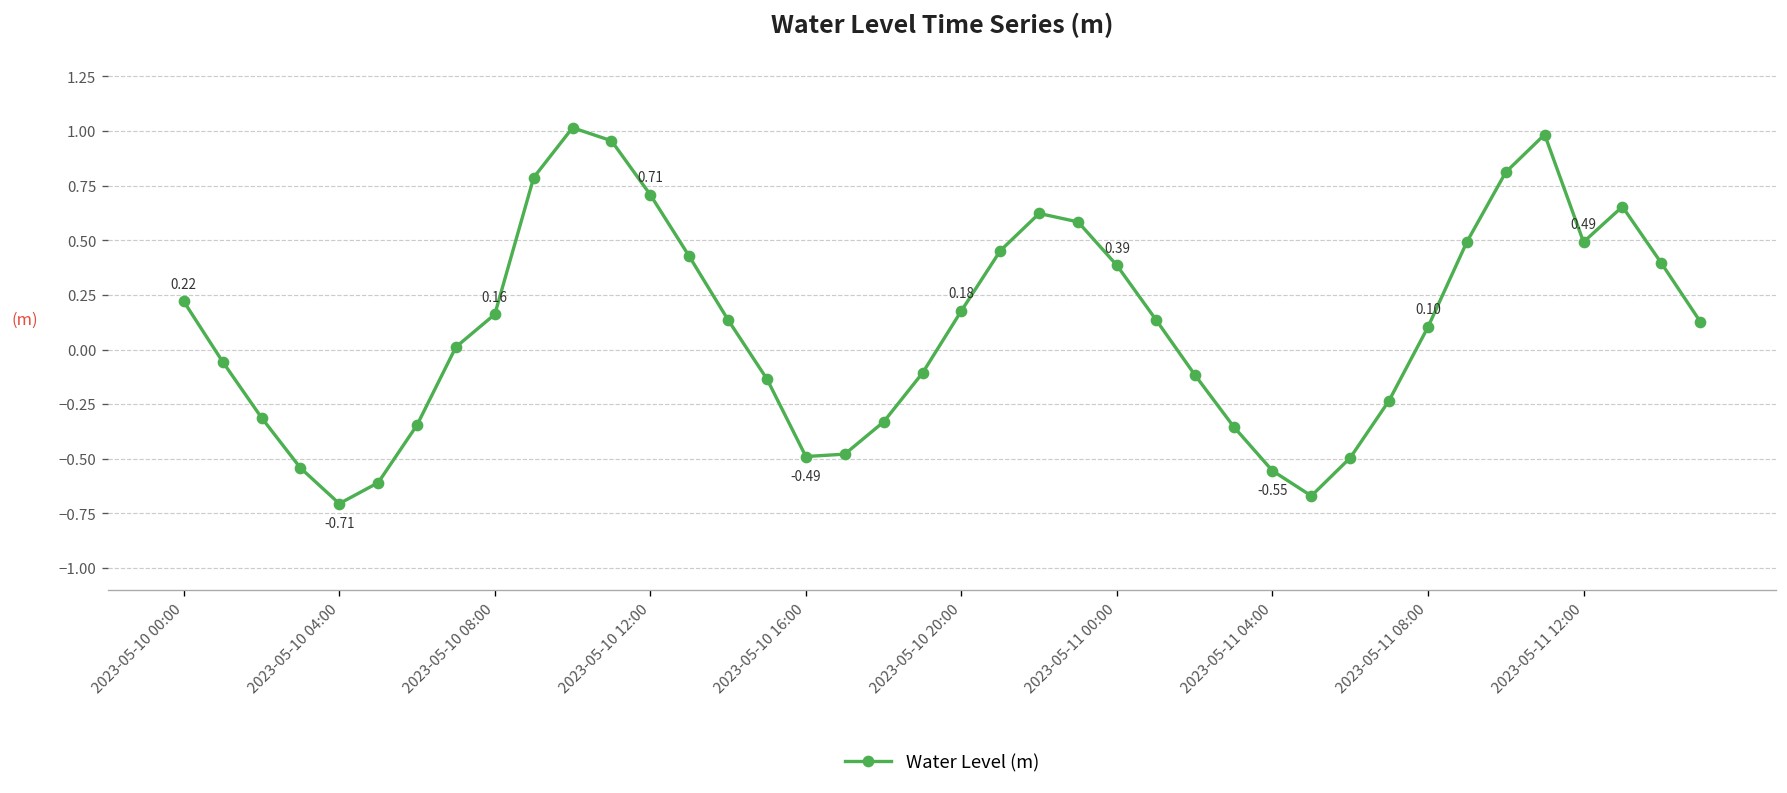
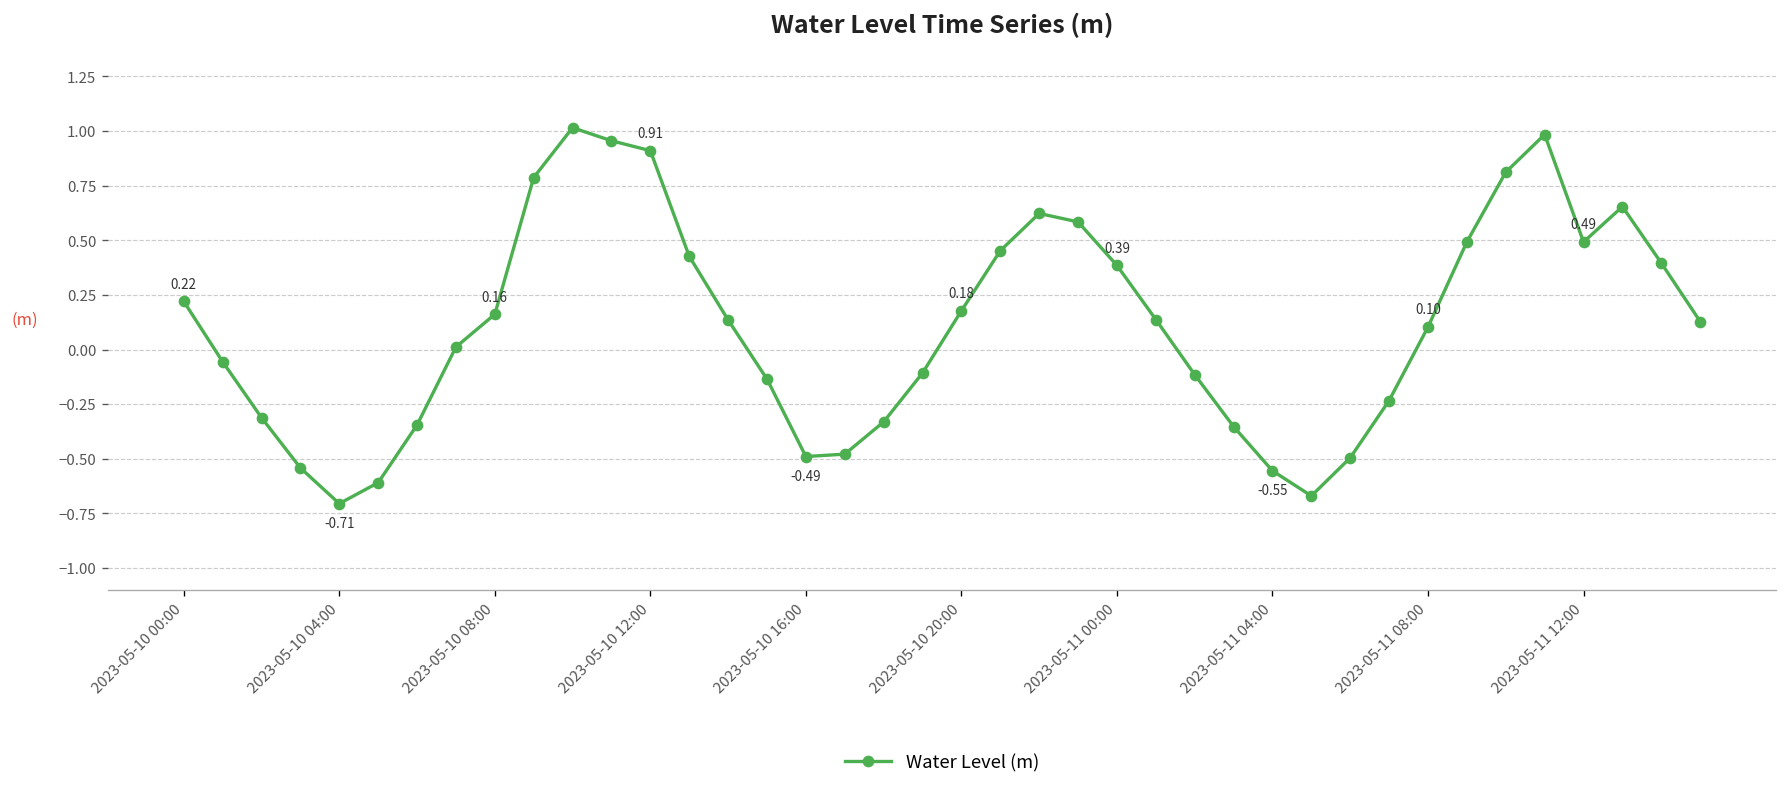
  {
    "2023-05-10 00:00": 0.22,
    "2023-05-10 04:00": -0.71,
    "2023-05-10 08:00": 0.16,
-   "2023-05-10 12:00": 0.71,
+   "2023-05-10 12:00": 0.91,
    "2023-05-10 16:00": -0.49,
    "2023-05-10 20:00": 0.18,
    "2023-05-11 00:00": 0.39,
    "2023-05-11 04:00": -0.55,
    "2023-05-11 08:00": 0.10,
    "2023-05-11 12:00": 0.49
  }
